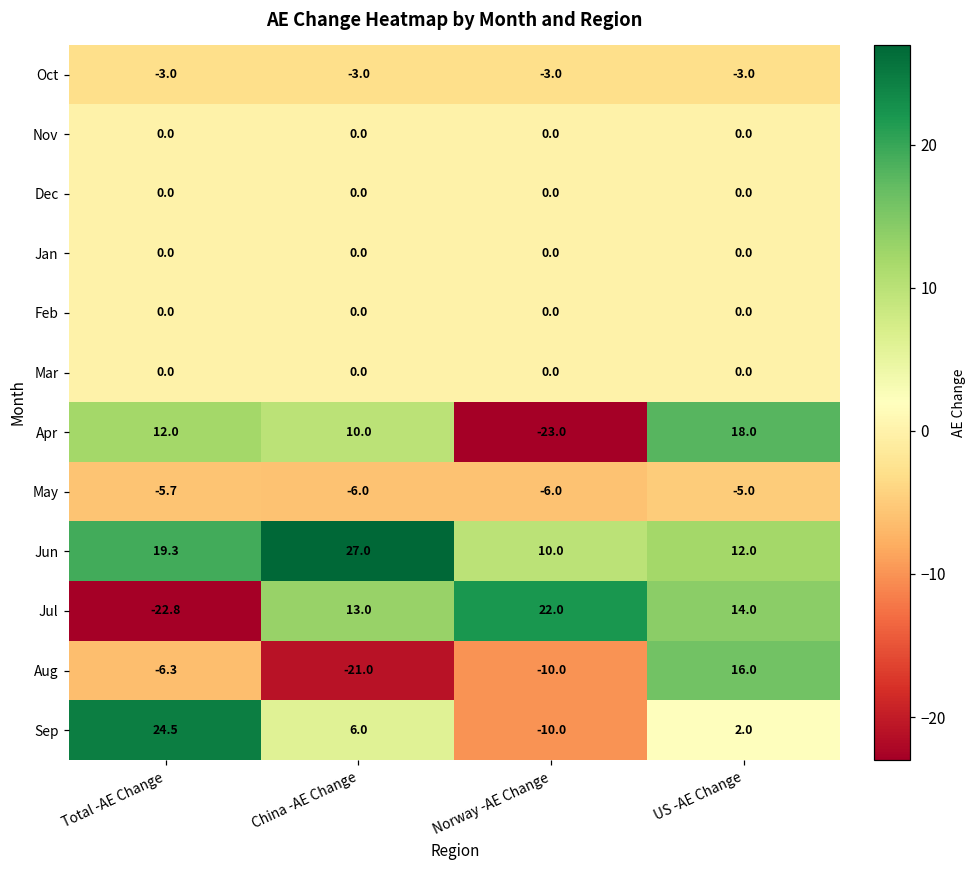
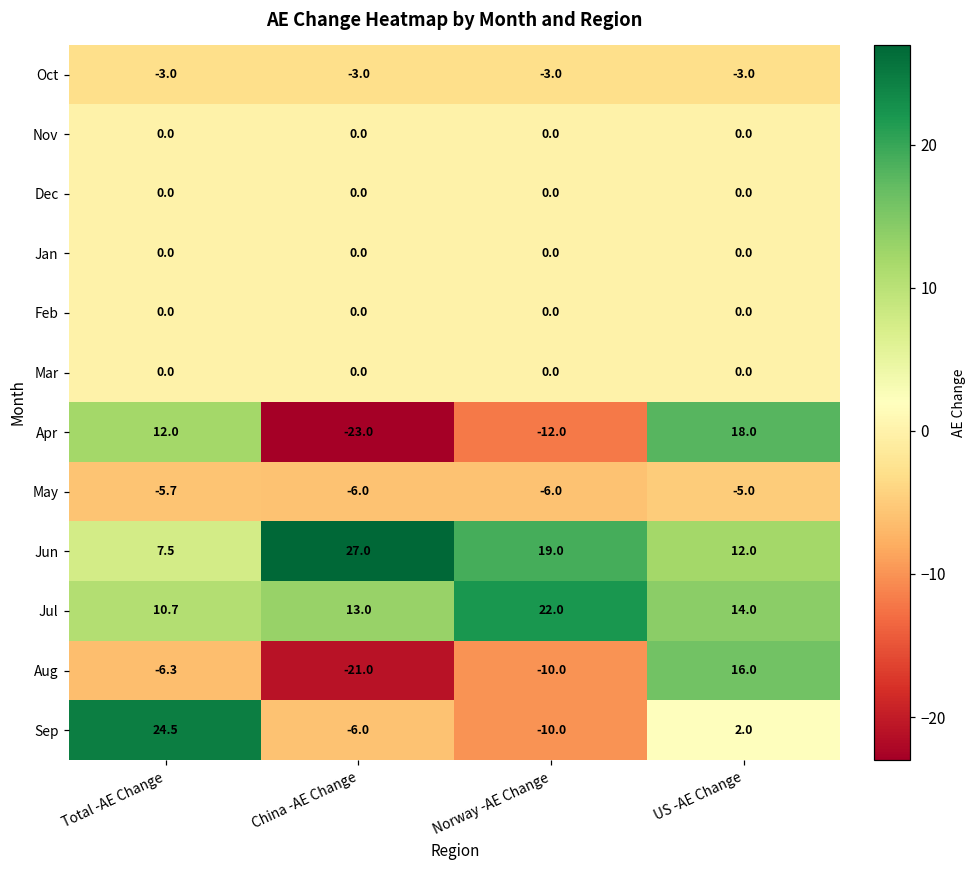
  {
    "Oct": {
      "Total -AE Change": -3.0,
      "China -AE Change": -3.0,
      "Norway -AE Change": -3.0,
      "US -AE Change": -3.0
    },
    "Nov": {
      "Total -AE Change": 0.0,
      "China -AE Change": 0.0,
      "Norway -AE Change": 0.0,
      "US -AE Change": 0.0
    },
    "Dec": {
      "Total -AE Change": 0.0,
      "China -AE Change": 0.0,
      "Norway -AE Change": 0.0,
      "US -AE Change": 0.0
    },
    "Jan": {
      "Total -AE Change": 0.0,
      "China -AE Change": 0.0,
      "Norway -AE Change": 0.0,
      "US -AE Change": 0.0
    },
    "Feb": {
      "Total -AE Change": 0.0,
      "China -AE Change": 0.0,
      "Norway -AE Change": 0.0,
      "US -AE Change": 0.0
    },
    "Mar": {
      "Total -AE Change": 0.0,
      "China -AE Change": 0.0,
      "Norway -AE Change": 0.0,
      "US -AE Change": 0.0
    },
    "Apr": {
      "Total -AE Change": 12.0,
-     "China -AE Change": 10.0,
-     "Norway -AE Change": -23.0,
+     "China -AE Change": -23.0,
+     "Norway -AE Change": -12.0,
      "US -AE Change": 18.0
    },
    "May": {
      "Total -AE Change": -5.7,
      "China -AE Change": -6.0,
      "Norway -AE Change": -6.0,
      "US -AE Change": -5.0
    },
    "Jun": {
-     "Total -AE Change": 19.3,
+     "Total -AE Change": 7.5,
      "China -AE Change": 27.0,
-     "Norway -AE Change": 10.0,
+     "Norway -AE Change": 19.0,
      "US -AE Change": 12.0
    },
    "Jul": {
-     "Total -AE Change": -22.8,
+     "Total -AE Change": 10.7,
      "China -AE Change": 13.0,
      "Norway -AE Change": 22.0,
      "US -AE Change": 14.0
    },
    "Aug": {
      "Total -AE Change": -6.3,
      "China -AE Change": -21.0,
      "Norway -AE Change": -10.0,
      "US -AE Change": 16.0
    },
    "Sep": {
      "Total -AE Change": 24.5,
-     "China -AE Change": 6.0,
+     "China -AE Change": -6.0,
      "Norway -AE Change": -10.0,
      "US -AE Change": 2.0
    }
  }
